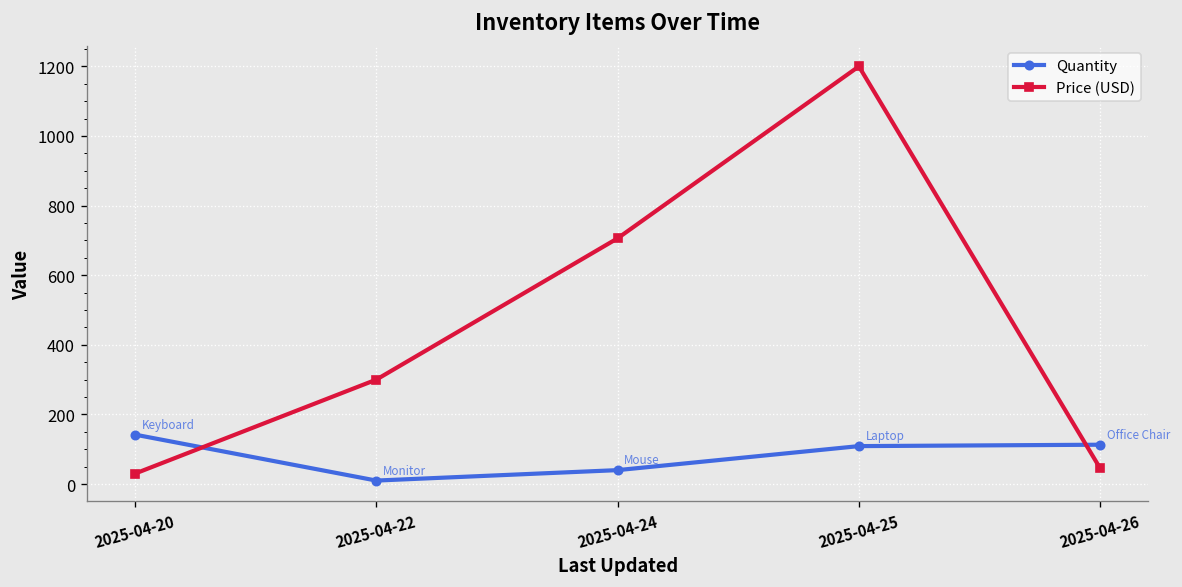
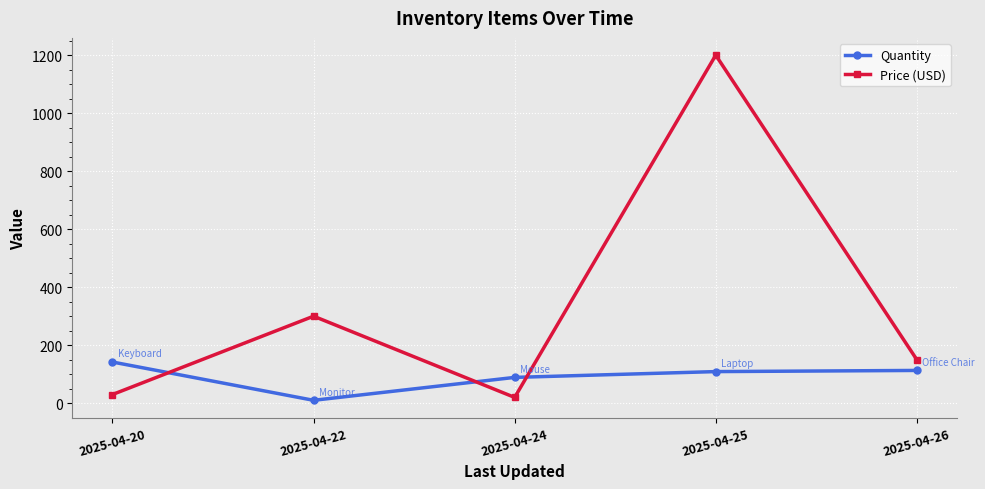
  {
    "Quantity": {
      "2025-04-20": 140,
      "2025-04-22": 10,
-     "2025-04-24": 40,
+     "2025-04-24": 90,
      "2025-04-25": 110,
      "2025-04-26": 110
    },
    "Price (USD)": {
      "2025-04-20": 30,
      "2025-04-22": 300,
-     "2025-04-24": 710,
+     "2025-04-24": 20,
      "2025-04-25": 1200,
-     "2025-04-26": 50
+     "2025-04-26": 150
    }
  }
